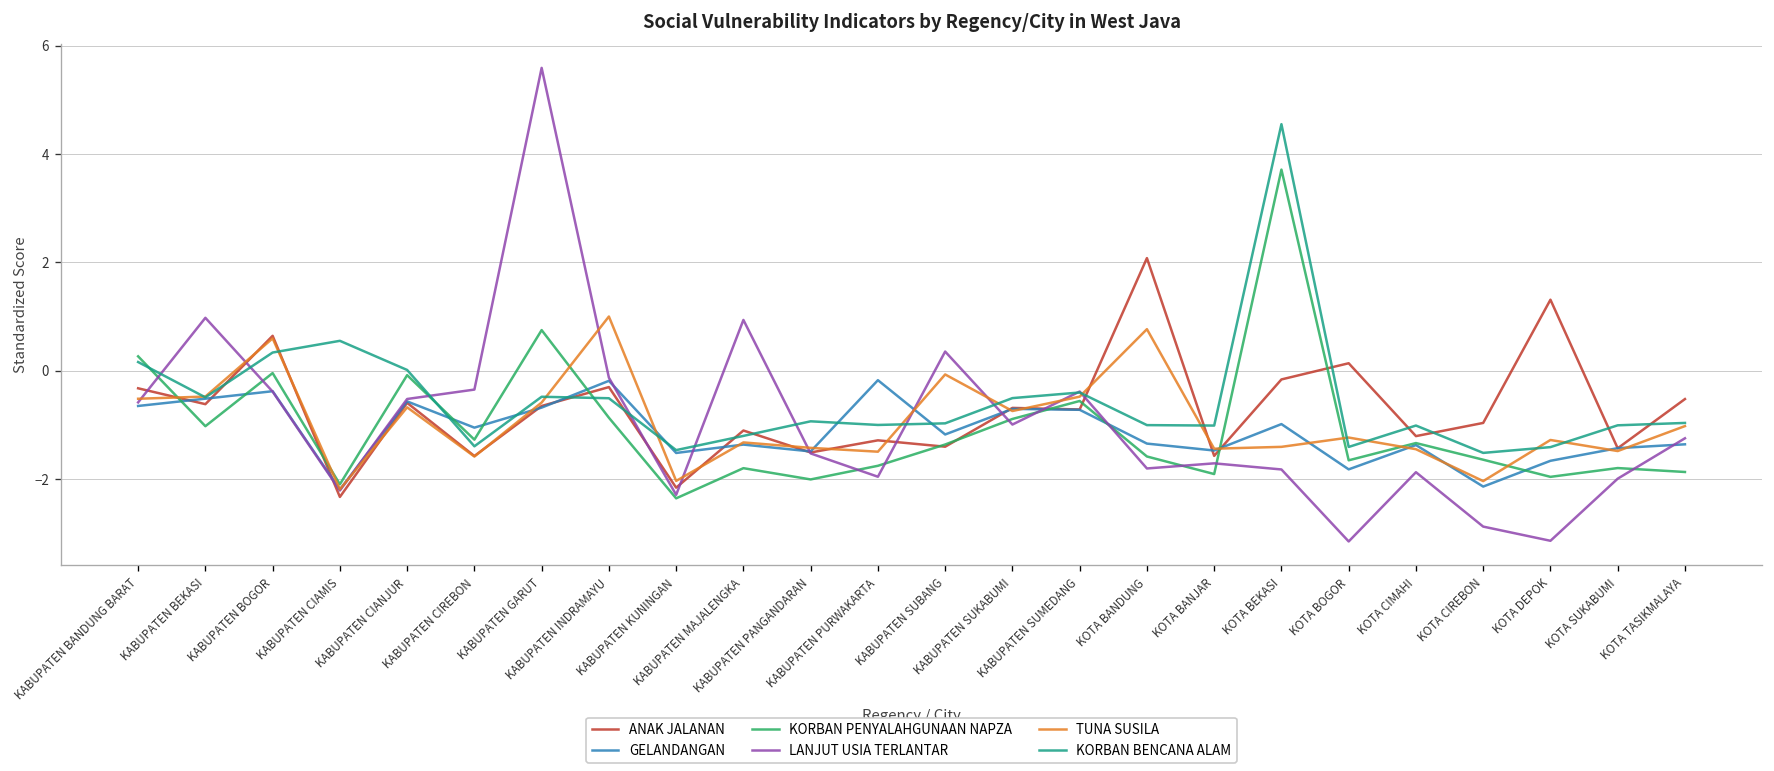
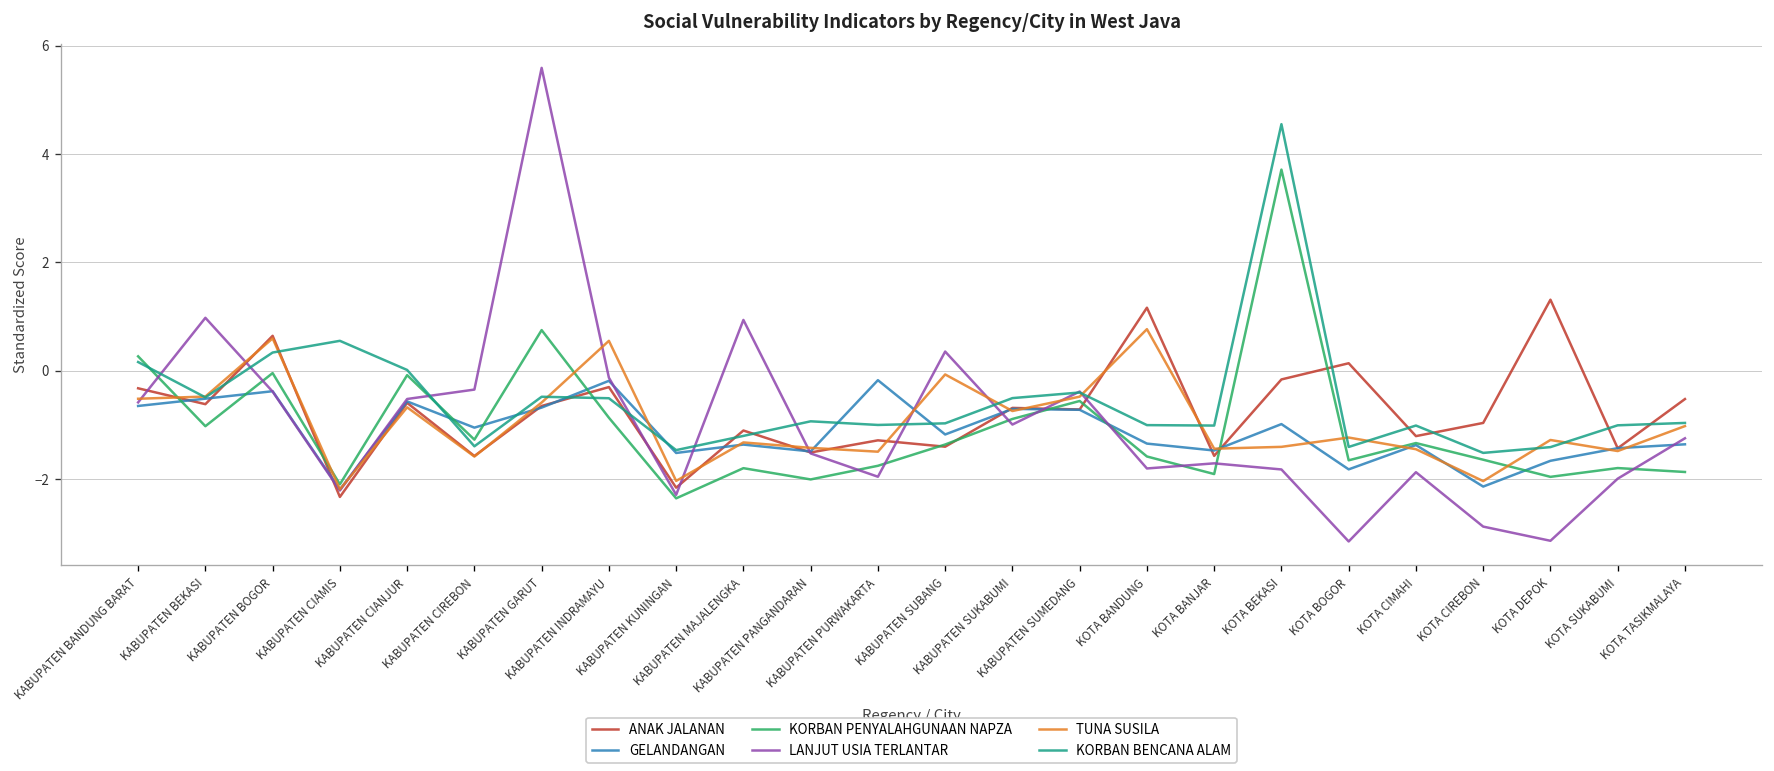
  {
    "ANAK JALANAN": {
      "KABUPATEN BANDUNG BARAT": -0.3,
      "KABUPATEN BEKASI": -0.6,
      "KABUPATEN CIAMIS": -2.3,
      "KABUPATEN INDRAMAYU": -0.3,
      "KABUPATEN KUNINGAN": -2.2,
      "KABUPATEN MAJALENGKA": -1.1,
      "KABUPATEN PURWAKARTA": -1.3,
-     "KOTA BANDUNG": 2.1,
+     "KOTA BANDUNG": 1.2,
      "KOTA BANJAR": -1.6,
      "KOTA BEKASI": -0.2,
      "KOTA BOGOR": 0.1,
      "KOTA CIMAHI": -1.2,
      "KOTA CIREBON": -1.0,
      "KOTA DEPOK": 1.3,
      "KOTA TASIKMALAYA": -0.5
    },
    "GELANDANGAN": {
      "KABUPATEN BANDUNG BARAT": -0.6,
      "KABUPATEN CIREBON": -1.0,
      "KABUPATEN INDRAMAYU": -0.2,
      "KABUPATEN PURWAKARTA": -0.2,
      "KABUPATEN SUBANG": -1.2,
      "KOTA BANDUNG": -1.3,
      "KOTA BEKASI": -1.0,
      "KOTA BOGOR": -1.8,
      "KOTA CIREBON": -2.1,
      "KOTA DEPOK": -1.7,
      "KOTA TASIKMALAYA": -1.4
    },
    "LANJUT USIA TERLANTAR": {
      "KABUPATEN BANDUNG BARAT": -0.6,
      "KABUPATEN BEKASI": 1.0,
      "KABUPATEN CIREBON": -0.3,
      "KABUPATEN GARUT": 5.6,
      "KABUPATEN INDRAMAYU": -0.1,
      "KABUPATEN KUNINGAN": -2.3,
      "KABUPATEN MAJALENGKA": 0.9,
      "KABUPATEN PURWAKARTA": -2.0,
      "KABUPATEN SUBANG": 0.4,
      "KABUPATEN SUKABUMI": -1.0,
      "KOTA BANDUNG": -1.8,
      "KOTA BANJAR": -1.7,
      "KOTA BEKASI": -1.8,
      "KOTA BOGOR": -3.1,
      "KOTA CIMAHI": -1.9,
      "KOTA CIREBON": -2.9,
      "KOTA DEPOK": -3.1,
      "KOTA SUKABUMI": -2.0,
      "KOTA TASIKMALAYA": -1.2
    },
    "TUNA SUSILA": {
      "KABUPATEN BANDUNG BARAT": -0.5,
      "KABUPATEN CIANJUR": -0.7,
      "KABUPATEN GARUT": -0.6,
-     "KABUPATEN INDRAMAYU": 1.0,
+     "KABUPATEN INDRAMAYU": 0.6,
      "KABUPATEN KUNINGAN": -2.0,
      "KABUPATEN PANGANDARAN": -1.4,
      "KABUPATEN PURWAKARTA": -1.5,
      "KABUPATEN SUBANG": -0.1,
      "KABUPATEN SUMEDANG": -0.5,
      "KOTA BANDUNG": 0.8,
      "KOTA BEKASI": -1.4,
      "KOTA BOGOR": -1.2,
      "KOTA CIMAHI": -1.4,
      "KOTA CIREBON": -2.0,
      "KOTA DEPOK": -1.3,
      "KOTA TASIKMALAYA": -1.0
    }
  }
